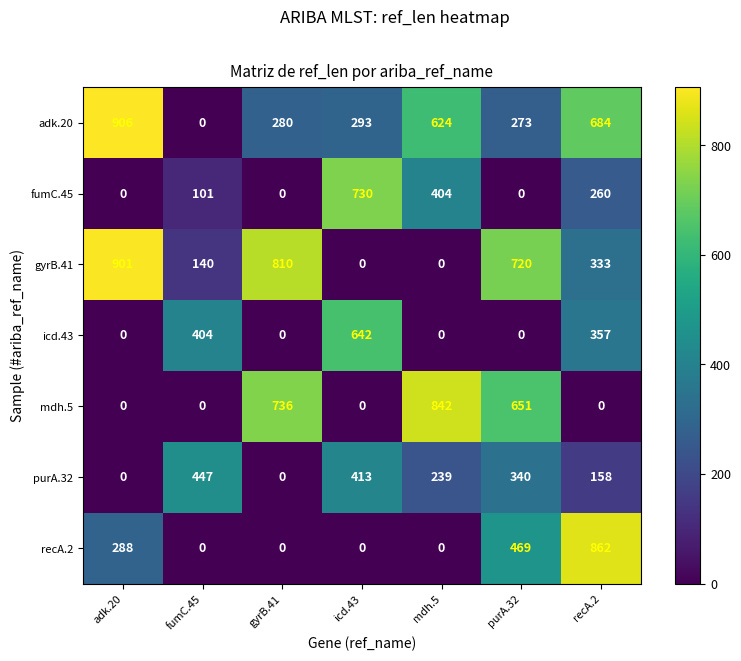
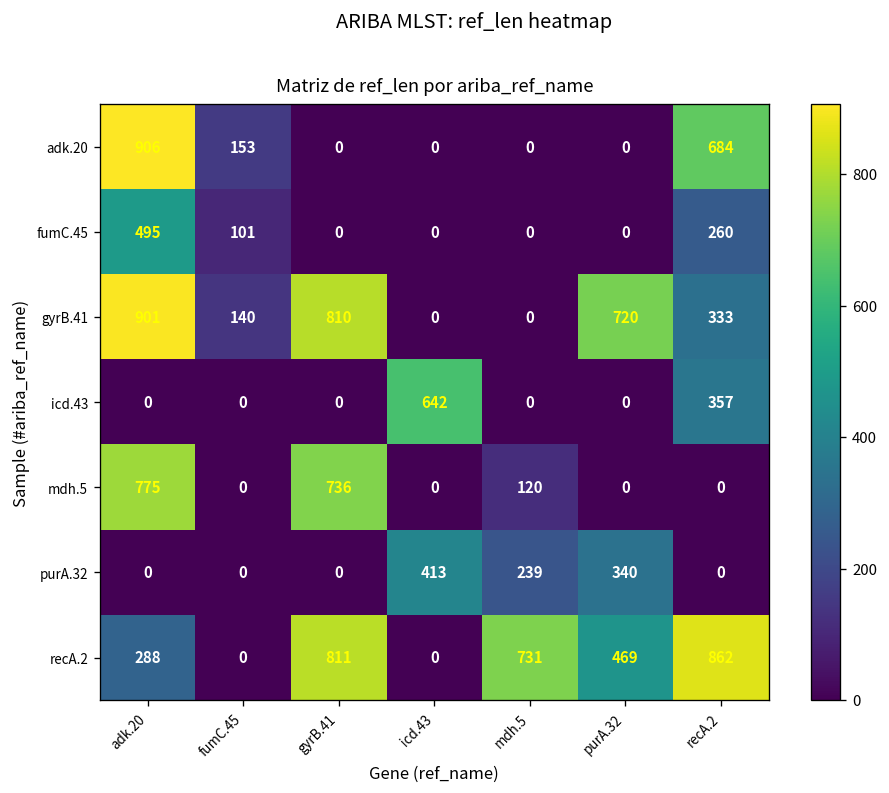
  {
    "adk.20": {
-     "fumC.45": 0,
-     "gyrB.41": 280,
-     "icd.43": 293,
-     "mdh.5": 624,
-     "purA.32": 273,
+     "fumC.45": 153,
+     "gyrB.41": 0,
+     "icd.43": 0,
+     "mdh.5": 0,
+     "purA.32": 0,
      "recA.2": 684
    },
    "fumC.45": {
-     "adk.20": 0,
+     "adk.20": 495,
      "fumC.45": 101,
      "gyrB.41": 0,
-     "icd.43": 730,
-     "mdh.5": 404,
+     "icd.43": 0,
+     "mdh.5": 0,
      "purA.32": 0,
      "recA.2": 260
    },
    "gyrB.41": {
      "fumC.45": 140,
      "gyrB.41": 810,
      "icd.43": 0,
      "mdh.5": 0,
      "purA.32": 720,
      "recA.2": 333
    },
    "icd.43": {
      "adk.20": 0,
-     "fumC.45": 404,
+     "fumC.45": 0,
      "gyrB.41": 0,
      "icd.43": 642,
      "mdh.5": 0,
      "purA.32": 0,
      "recA.2": 357
    },
    "mdh.5": {
-     "adk.20": 0,
+     "adk.20": 775,
      "fumC.45": 0,
      "gyrB.41": 736,
      "icd.43": 0,
-     "mdh.5": 842,
-     "purA.32": 651,
+     "mdh.5": 120,
+     "purA.32": 0,
      "recA.2": 0
    },
    "purA.32": {
      "adk.20": 0,
-     "fumC.45": 447,
+     "fumC.45": 0,
      "gyrB.41": 0,
      "icd.43": 413,
      "mdh.5": 239,
      "purA.32": 340,
-     "recA.2": 158
+     "recA.2": 0
    },
    "recA.2": {
      "adk.20": 288,
      "fumC.45": 0,
-     "gyrB.41": 0,
+     "gyrB.41": 811,
      "icd.43": 0,
-     "mdh.5": 0,
+     "mdh.5": 731,
      "purA.32": 469
    }
  }
